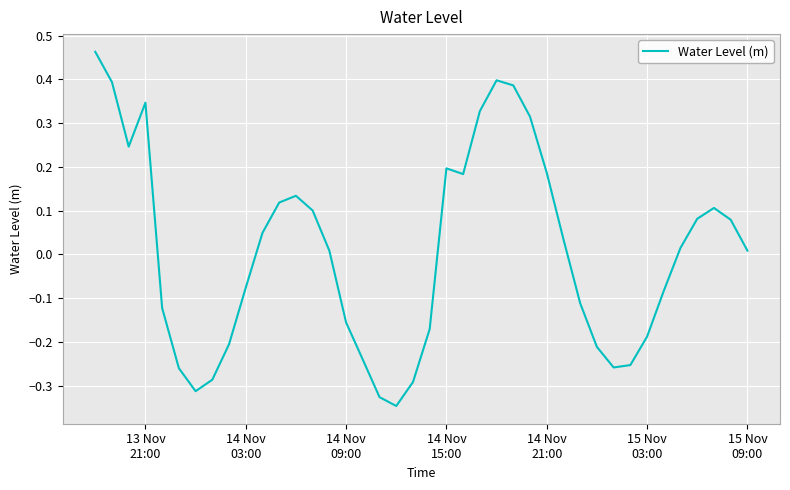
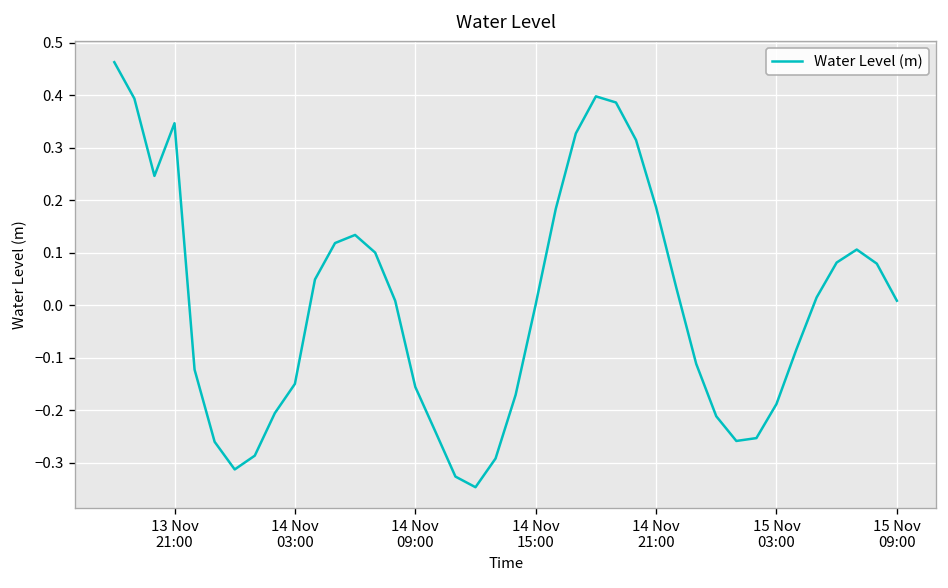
  {
    "13 Nov 21:00": 0.35,
-   "14 Nov 03:00": -0.08,
+   "14 Nov 03:00": -0.15,
    "14 Nov 09:00": -0.16,
-   "14 Nov 15:00": 0.20,
+   "14 Nov 15:00": 0.00,
    "14 Nov 21:00": 0.19,
    "15 Nov 03:00": -0.19,
    "15 Nov 09:00": 0.01
  }
